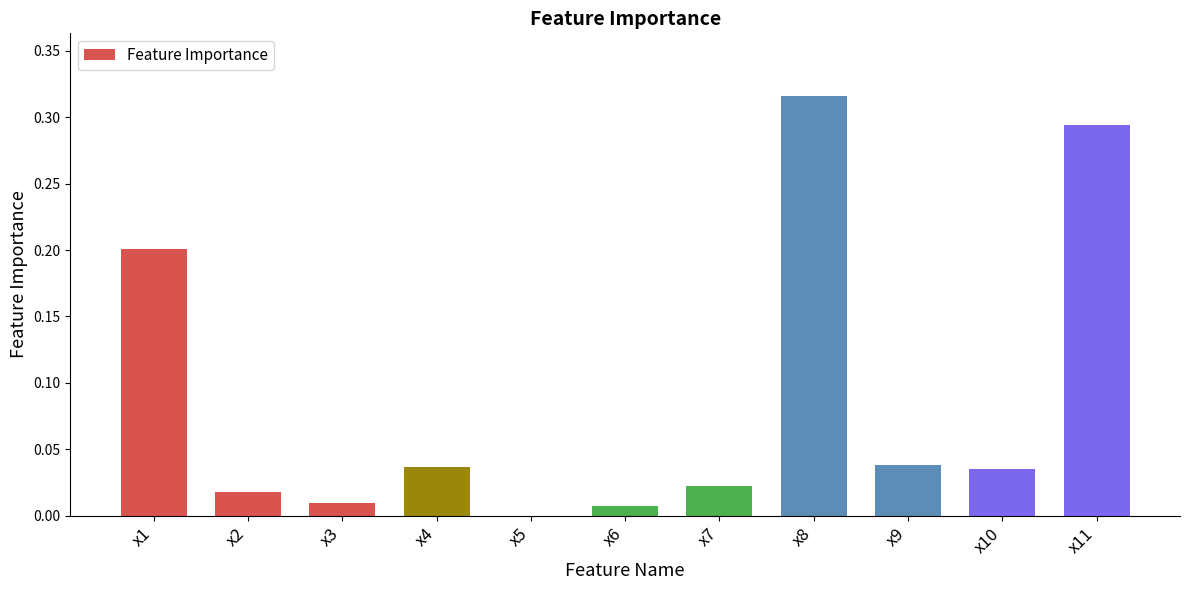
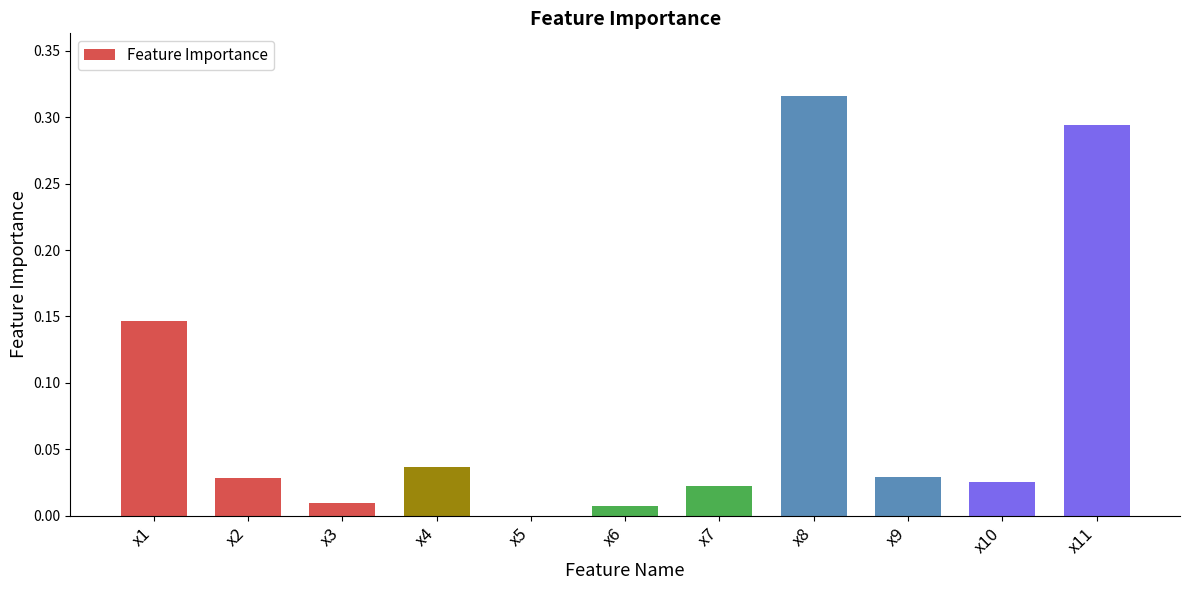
  {
-   "x1": 0.201,
-   "x2": 0.018,
+   "x1": 0.147,
+   "x2": 0.028,
    "x3": 0.009,
    "x4": 0.037,
    "x5": 0.000,
    "x6": 0.007,
    "x7": 0.022,
    "x8": 0.316,
-   "x9": 0.038,
-   "x10": 0.035,
+   "x9": 0.029,
+   "x10": 0.025,
    "x11": 0.294
  }
